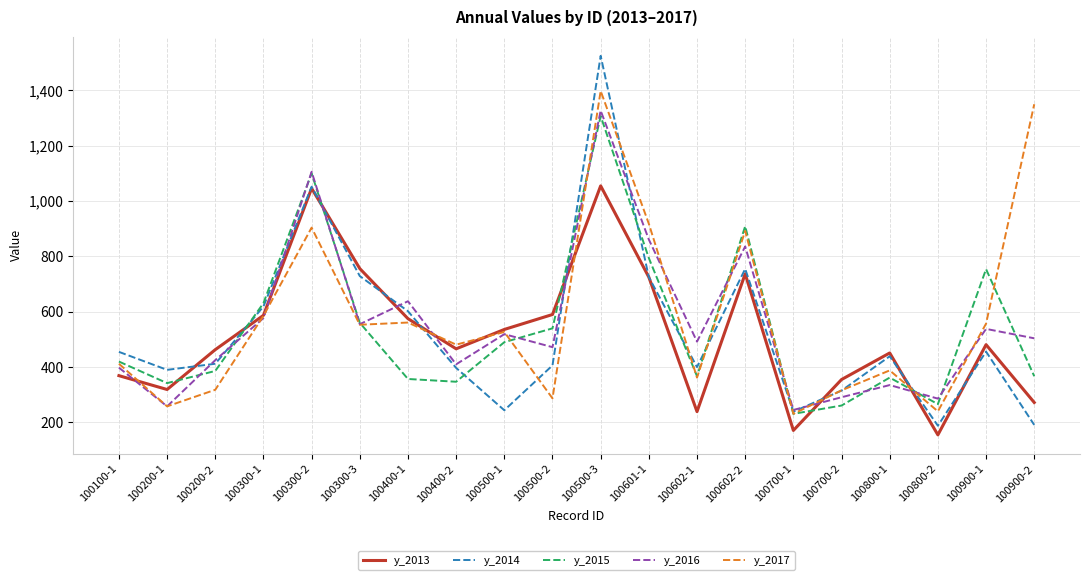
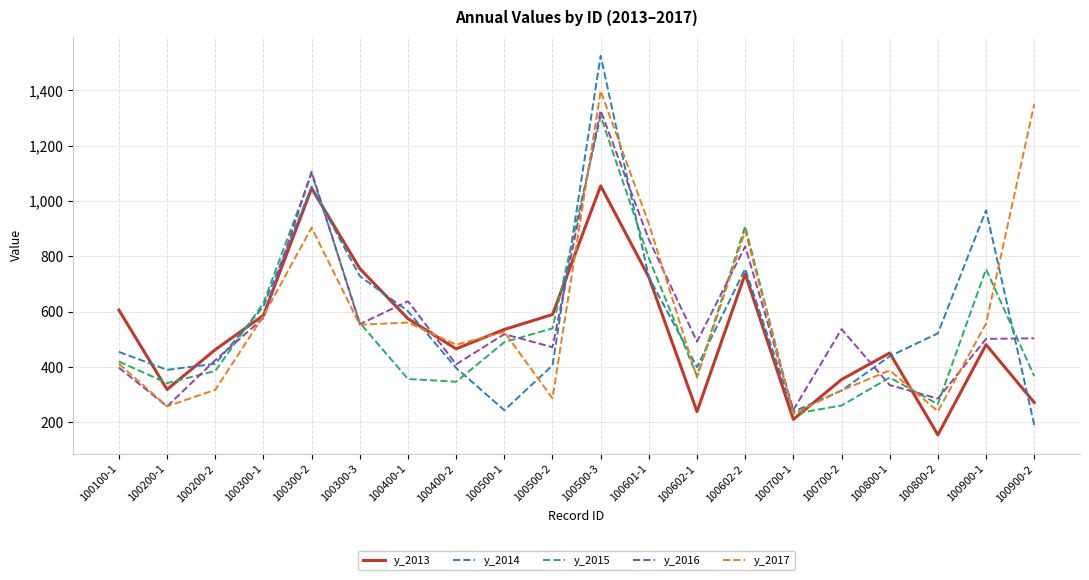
  {
    "y_2013": {
-     "100100-1": "370",
+     "100100-1": "610",
      "100200-1": "320",
      "100200-2": "460",
      "100300-3": "760",
      "100400-1": "580",
      "100400-2": "470",
      "100500-2": "590",
      "100500-3": "1,060",
      "100602-1": "240",
      "100602-2": "740",
-     "100700-1": "170",
+     "100700-1": "210",
      "100700-2": "360",
      "100800-1": "450",
      "100800-2": "160",
      "100900-1": "480",
      "100900-2": "270"
    },
    "y_2014": {
      "100100-1": "460",
      "100200-1": "390",
      "100200-2": "410",
      "100300-1": "620",
      "100300-3": "730",
      "100400-1": "600",
      "100400-2": "400",
      "100500-1": "240",
      "100500-2": "410",
      "100500-3": "1,530",
      "100602-1": "400",
      "100602-2": "760",
      "100800-1": "440",
-     "100800-2": "190",
-     "100900-1": "460",
+     "100800-2": "520",
+     "100900-1": "970",
      "100900-2": "190"
    },
    "y_2015": {
      "100200-1": "340",
      "100200-2": "390",
      "100300-1": "630",
      "100400-1": "360",
      "100400-2": "350",
      "100500-1": "490",
      "100500-2": "540",
      "100500-3": "1,310",
      "100601-1": "790",
      "100602-2": "910",
      "100700-2": "260",
      "100800-1": "360",
      "100800-2": "270",
      "100900-1": "750",
      "100900-2": "370"
    },
    "y_2016": {
      "100100-1": "400",
      "100200-2": "430",
      "100400-1": "640",
      "100400-2": "410",
      "100500-2": "470",
      "100500-3": "1,330",
      "100601-1": "860",
      "100602-1": "490",
      "100602-2": "840",
-     "100700-2": "290",
+     "100700-2": "540",
      "100800-1": "340",
      "100800-2": "290",
-     "100900-1": "540",
+     "100900-1": "500",
      "100900-2": "500"
    },
    "y_2017": {
      "100200-2": "320",
      "100300-2": "900",
      "100400-1": "560",
      "100400-2": "480",
      "100500-2": "290",
      "100500-3": "1,400",
      "100601-1": "920",
      "100602-2": "890",
      "100800-1": "390",
      "100800-2": "240",
      "100900-1": "560",
      "100900-2": "1,350"
    }
  }
